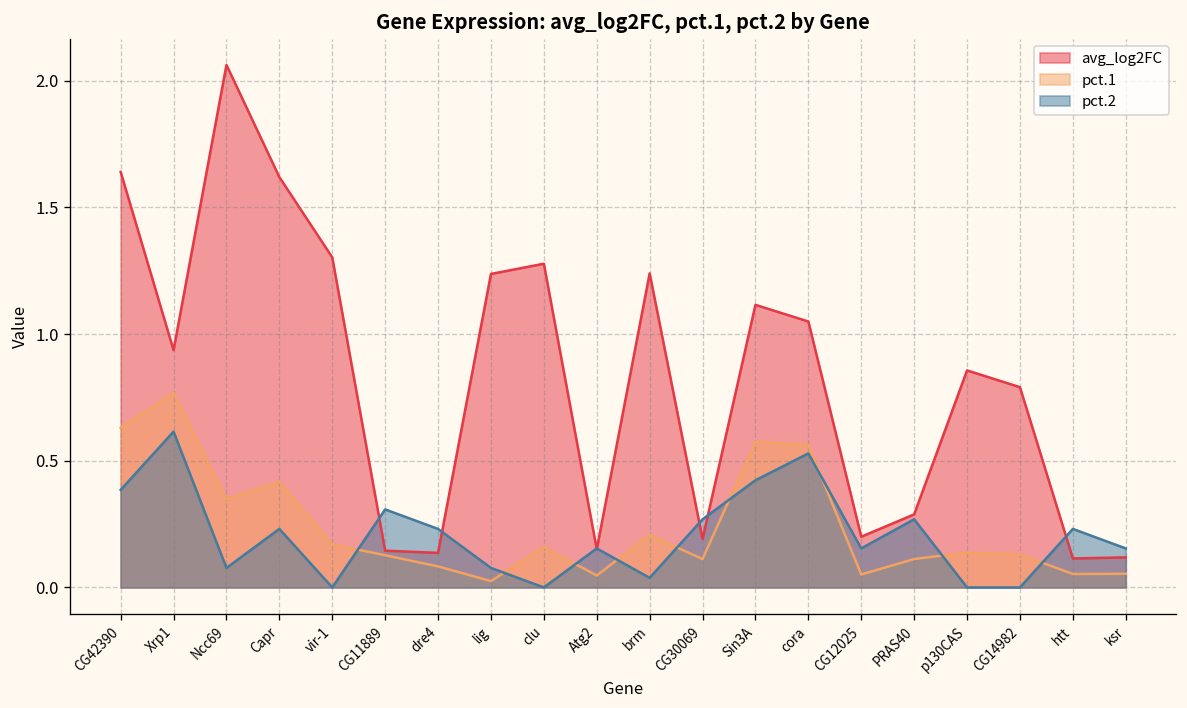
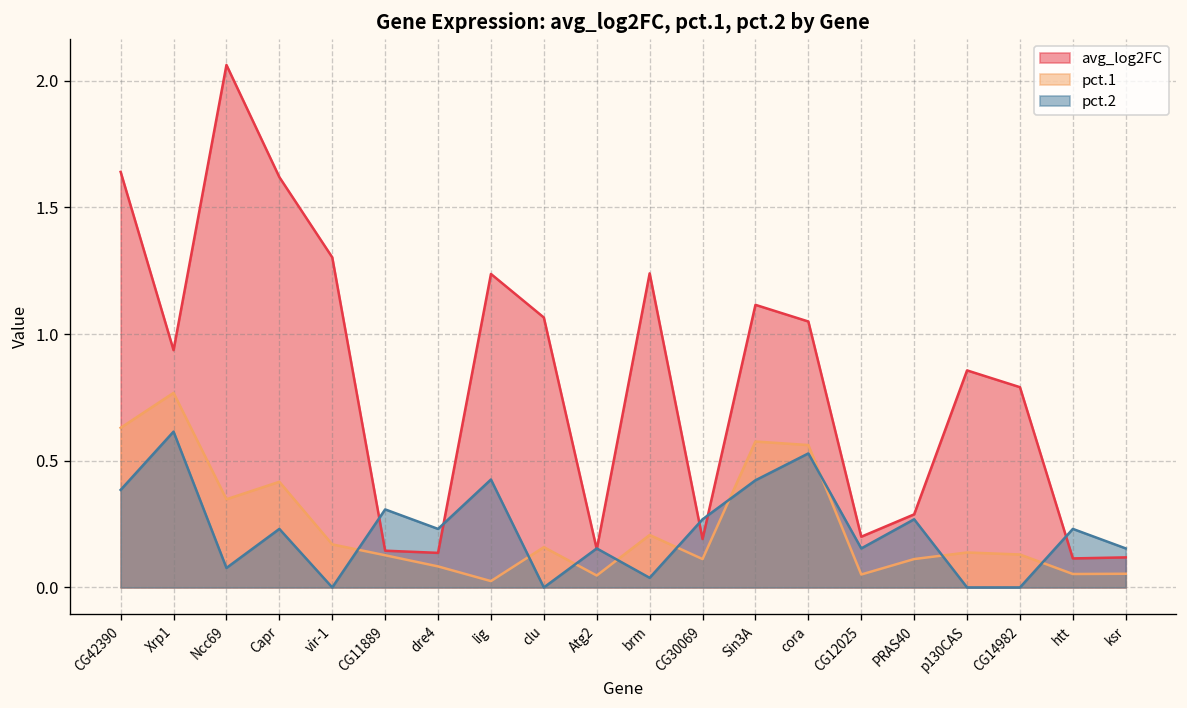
  {
    "avg_log2FC": {
      "CG42390": 1.64,
      "Xrp1": 0.94,
      "Ncc69": 2.06,
      "Capr": 1.62,
      "vir-1": 1.30,
      "CG11889": 0.15,
      "dre4": 0.14,
      "lig": 1.24,
-     "clu": 1.28,
+     "clu": 1.07,
      "brm": 1.24,
      "CG30069": 0.19,
      "Sin3A": 1.12,
      "cora": 1.05,
      "CG12025": 0.20,
      "PRAS40": 0.29,
      "p130CAS": 0.86,
      "CG14982": 0.79,
      "htt": 0.11,
      "ksr": 0.12
    },
    "pct.1": {
      "CG42390": 0.63,
      "Xrp1": 0.77,
      "Ncc69": 0.35,
      "Capr": 0.42,
      "vir-1": 0.17,
      "CG11889": 0.13,
      "dre4": 0.08,
      "lig": 0.03,
      "clu": 0.16,
      "Atg2": 0.05,
      "brm": 0.21,
      "CG30069": 0.11,
      "Sin3A": 0.58,
      "cora": 0.56,
      "CG12025": 0.05,
      "PRAS40": 0.11,
      "p130CAS": 0.14,
      "CG14982": 0.13,
      "htt": 0.05,
      "ksr": 0.05
    },
    "pct.2": {
      "CG42390": 0.39,
      "Xrp1": 0.62,
      "Ncc69": 0.08,
      "Capr": 0.23,
      "vir-1": 0.00,
      "CG11889": 0.31,
      "dre4": 0.23,
-     "lig": 0.08,
+     "lig": 0.43,
      "clu": 0.00,
      "brm": 0.04,
      "CG30069": 0.27,
      "Sin3A": 0.42,
      "cora": 0.53,
      "CG12025": 0.15,
      "PRAS40": 0.27,
      "p130CAS": 0.00,
      "CG14982": 0.00,
      "htt": 0.23,
      "ksr": 0.15
    }
  }
